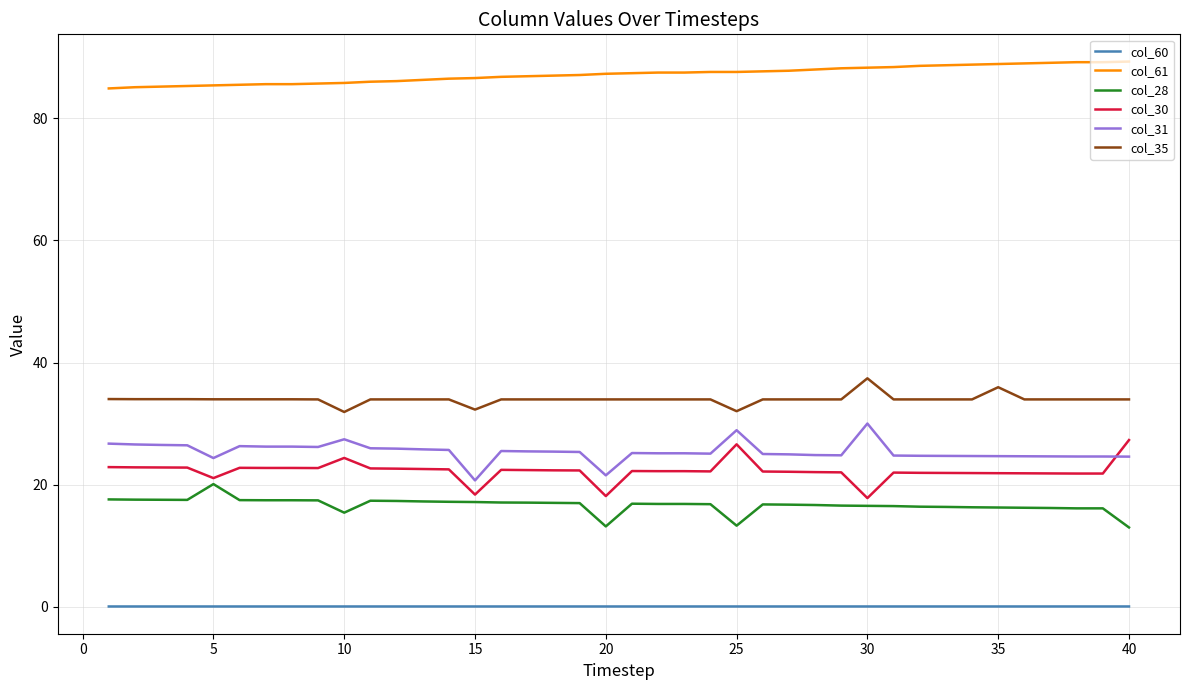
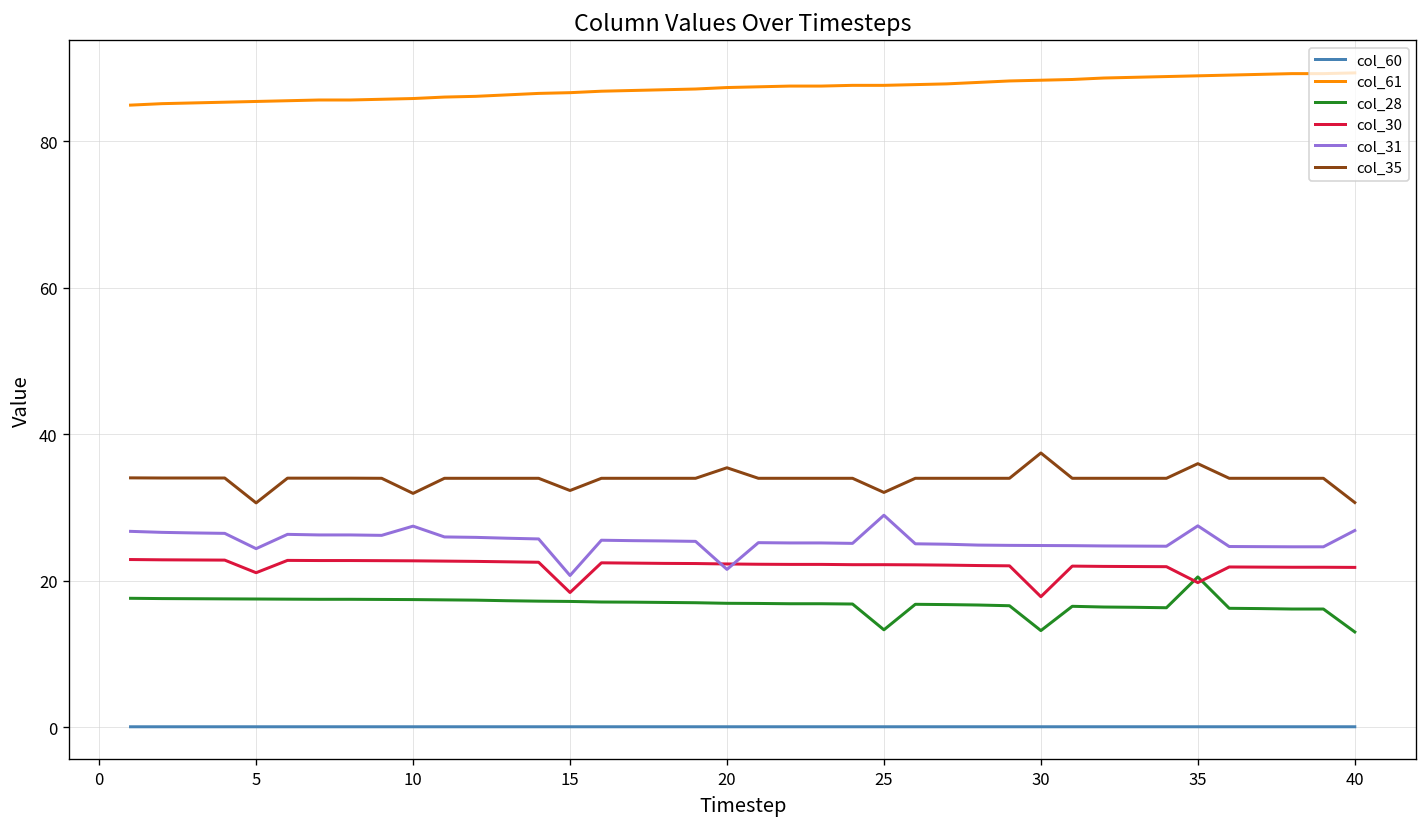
  {
    "col_60": {
      "5": 0,
      "10": 0,
      "15": 0,
      "20": 0,
      "25": 0,
      "30": 0,
      "35": 0,
      "40": 0
    },
    "col_61": {
      "5": 85,
      "10": 86,
      "15": 87,
      "20": 87,
      "25": 88,
      "30": 88,
      "35": 89
    },
    "col_28": {
-     "5": 20,
-     "10": 15,
+     "5": 17,
+     "10": 17,
      "15": 17,
-     "20": 13,
+     "20": 17,
      "25": 13,
-     "30": 17,
-     "35": 16,
+     "30": 13,
+     "35": 20,
      "40": 13
    },
    "col_30": {
      "5": 21,
-     "10": 24,
+     "10": 23,
      "15": 18,
-     "20": 18,
-     "25": 27,
+     "20": 22,
+     "25": 22,
      "30": 18,
-     "35": 22,
-     "40": 27
+     "35": 20,
+     "40": 22
    },
    "col_31": {
      "5": 24,
      "10": 27,
      "15": 21,
      "20": 22,
      "25": 29,
-     "30": 30,
-     "35": 25,
-     "40": 25
+     "30": 25,
+     "35": 27,
+     "40": 27
    },
    "col_35": {
-     "5": 34,
+     "5": 31,
      "10": 32,
      "15": 32,
-     "20": 34,
+     "20": 35,
      "25": 32,
      "30": 37,
      "35": 36,
-     "40": 34
+     "40": 31
    }
  }
